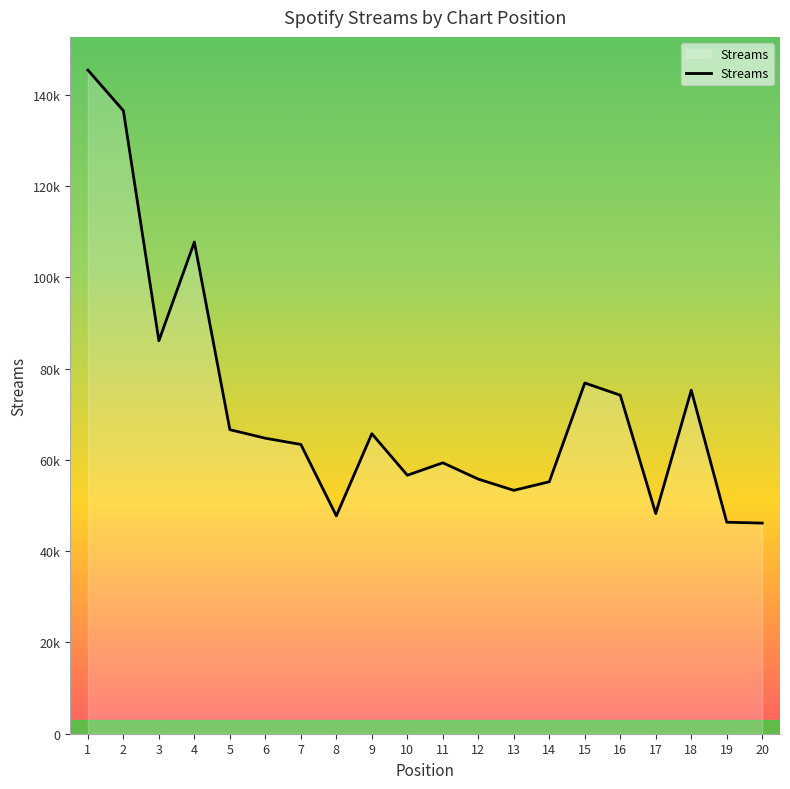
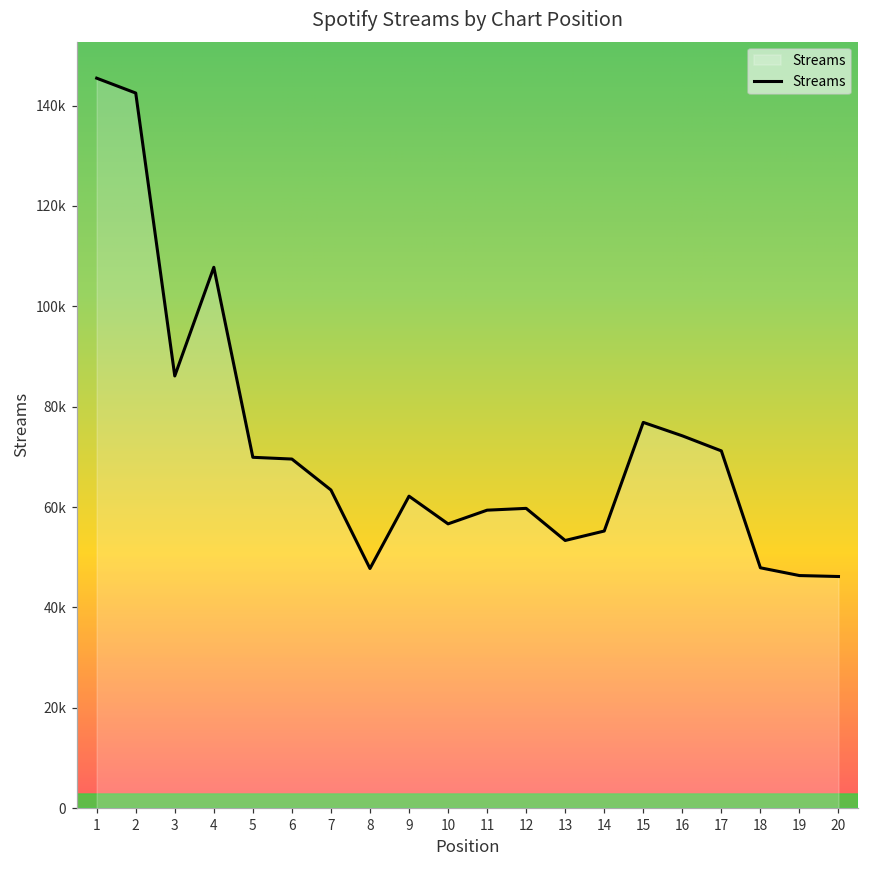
  {
    "1": 145000,
-   "2": 137000,
+   "2": 143000,
    "3": 86000,
    "4": 108000,
-   "5": 67000,
-   "6": 65000,
+   "5": 70000,
+   "6": 70000,
    "7": 63000,
    "8": 48000,
-   "9": 66000,
+   "9": 62000,
    "10": 57000,
    "11": 59000,
-   "12": 56000,
+   "12": 60000,
    "13": 53000,
    "14": 55000,
    "15": 77000,
    "16": 74000,
-   "17": 48000,
-   "18": 75000,
+   "17": 71000,
+   "18": 48000,
    "19": 46000,
    "20": 46000
  }
